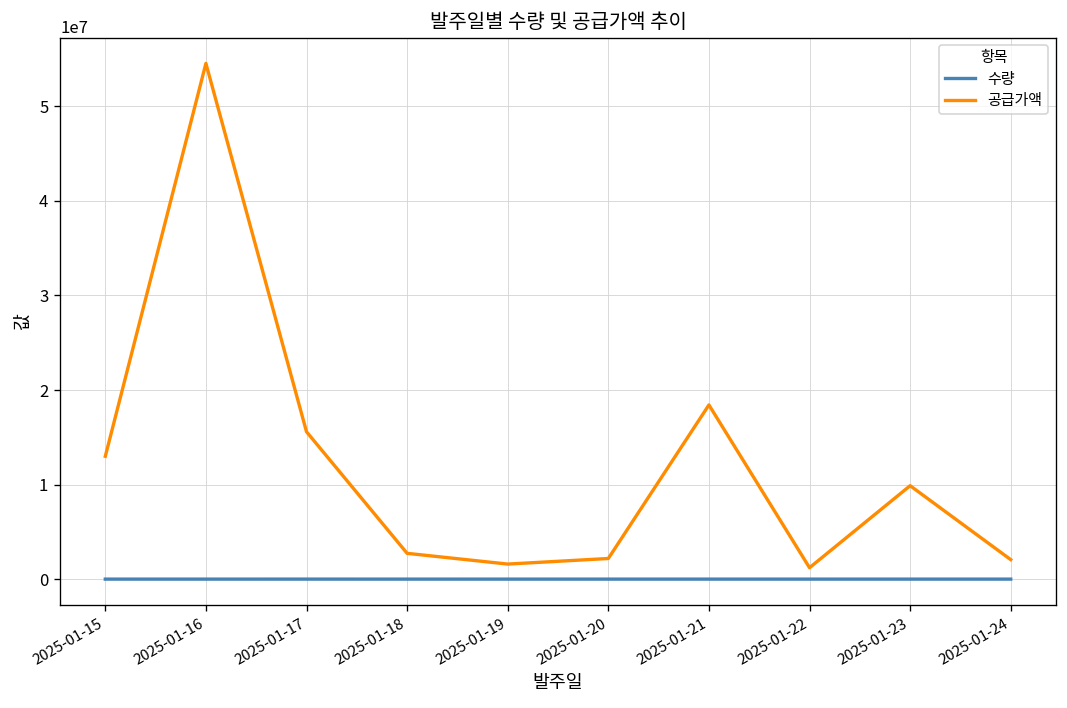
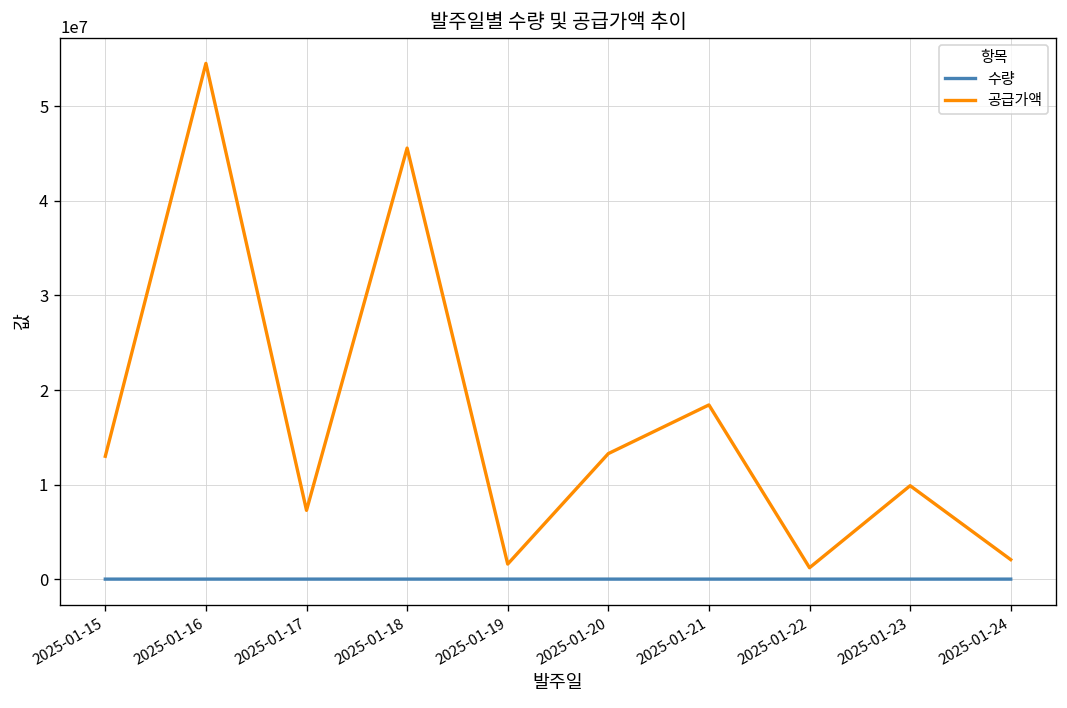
  {
    "수량": {
      "2025-01-15": 0,
      "2025-01-16": 0,
      "2025-01-17": 0,
      "2025-01-18": 0,
      "2025-01-19": 0,
      "2025-01-20": 0,
      "2025-01-21": 0,
      "2025-01-22": 0,
      "2025-01-23": 0,
      "2025-01-24": 0
    },
    "공급가액": {
      "2025-01-15": 13000000,
      "2025-01-16": 55000000,
-     "2025-01-17": 16000000,
-     "2025-01-18": 3000000,
+     "2025-01-17": 7000000,
+     "2025-01-18": 46000000,
      "2025-01-19": 2000000,
-     "2025-01-20": 2000000,
+     "2025-01-20": 13000000,
      "2025-01-21": 18000000,
      "2025-01-22": 1000000,
      "2025-01-23": 10000000,
      "2025-01-24": 2000000
    }
  }
